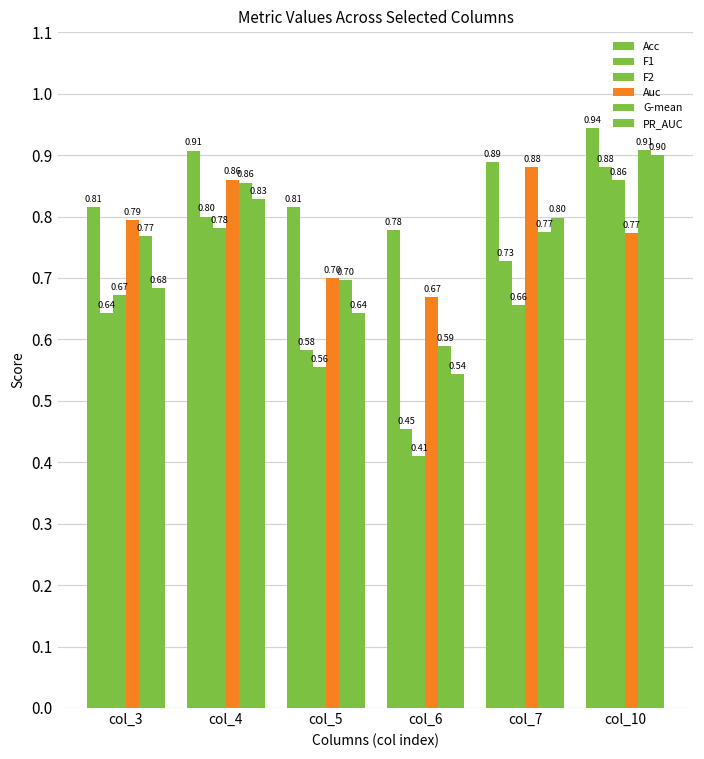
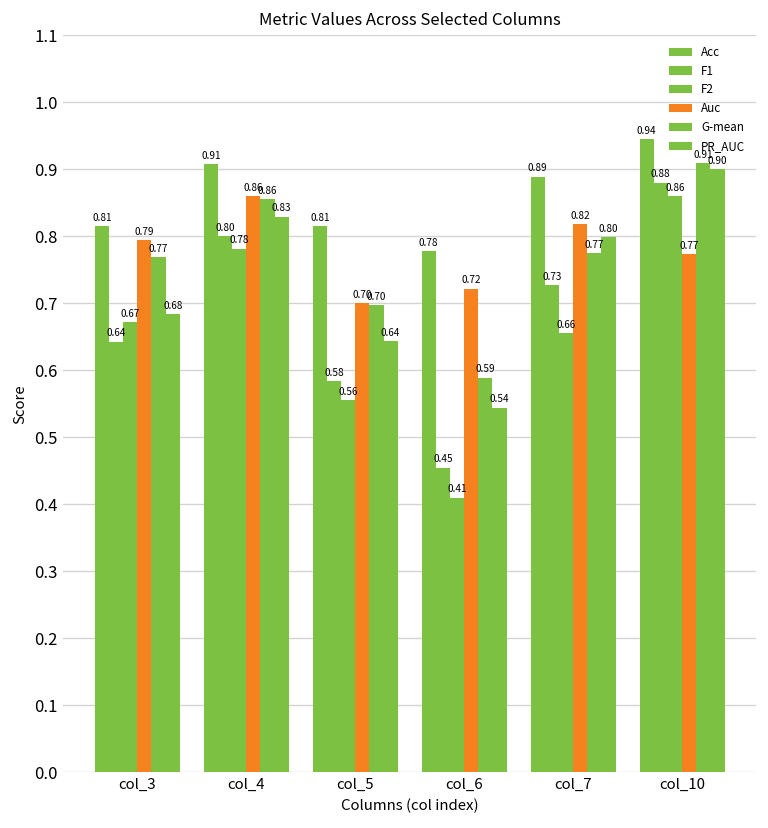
  {
    "Auc": {
      "col_3": 0.79,
-     "col_6": 0.67,
-     "col_7": 0.88,
+     "col_6": 0.72,
+     "col_7": 0.82,
      "col_10": 0.77
    }
  }
